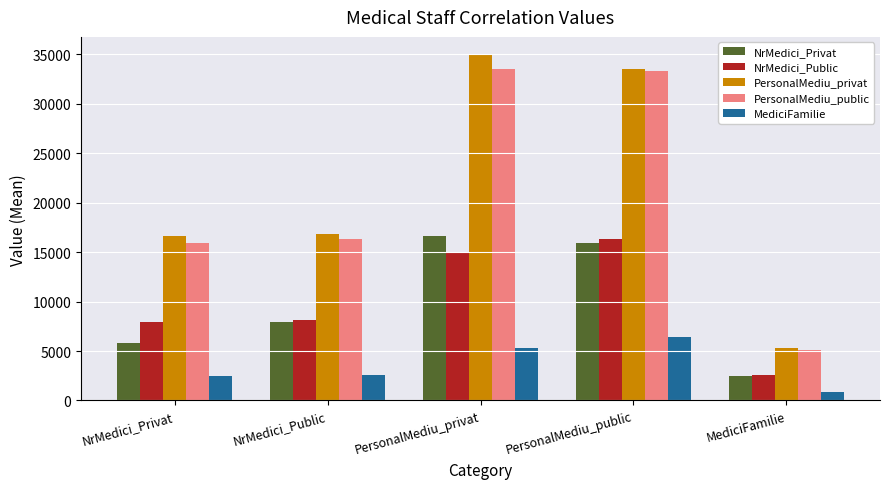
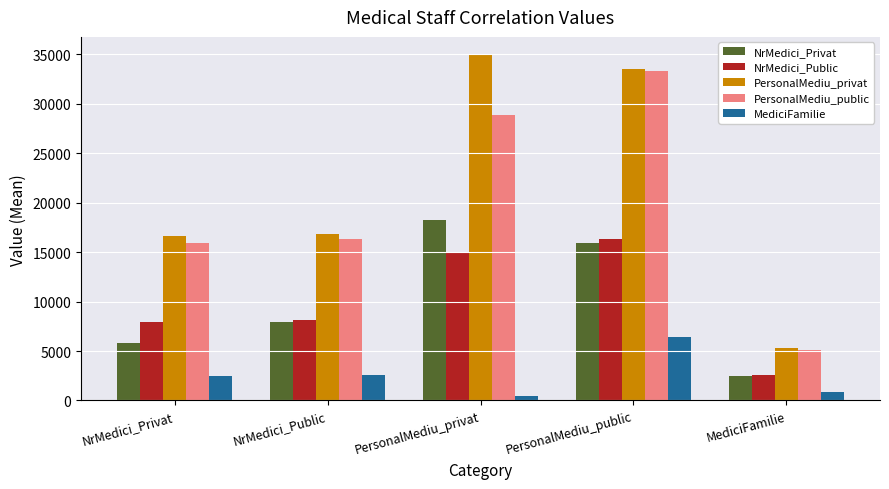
  {
    "NrMedici_Privat": {
      "NrMedici_Privat": 6000,
      "NrMedici_Public": 8000,
-     "PersonalMediu_privat": 17000,
+     "PersonalMediu_privat": 18000,
      "PersonalMediu_public": 16000,
      "MediciFamilie": 3000
    },
    "NrMedici_Public": {
      "NrMedici_Privat": 8000,
      "NrMedici_Public": 8000,
      "PersonalMediu_privat": 15000,
      "PersonalMediu_public": 16000,
      "MediciFamilie": 3000
    },
    "PersonalMediu_privat": {
      "NrMedici_Privat": 17000,
      "NrMedici_Public": 17000,
      "PersonalMediu_privat": 35000,
      "PersonalMediu_public": 34000,
      "MediciFamilie": 5000
    },
    "PersonalMediu_public": {
      "NrMedici_Privat": 16000,
      "NrMedici_Public": 16000,
-     "PersonalMediu_privat": 34000,
+     "PersonalMediu_privat": 29000,
      "PersonalMediu_public": 33000,
      "MediciFamilie": 5000
    },
    "MediciFamilie": {
      "NrMedici_Privat": 3000,
      "NrMedici_Public": 3000,
-     "PersonalMediu_privat": 5000,
+     "PersonalMediu_privat": 0,
      "PersonalMediu_public": 6000,
      "MediciFamilie": 1000
    }
  }
